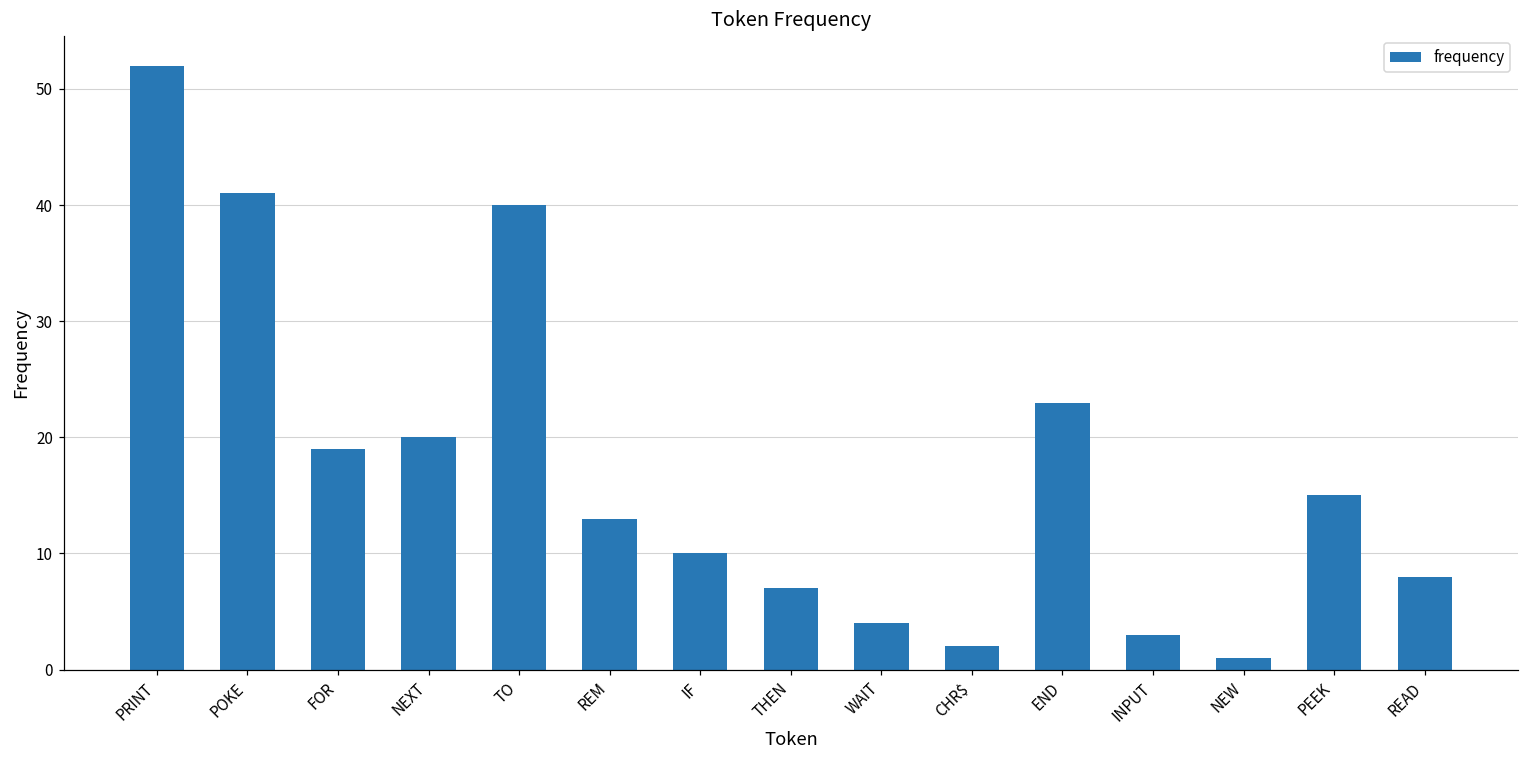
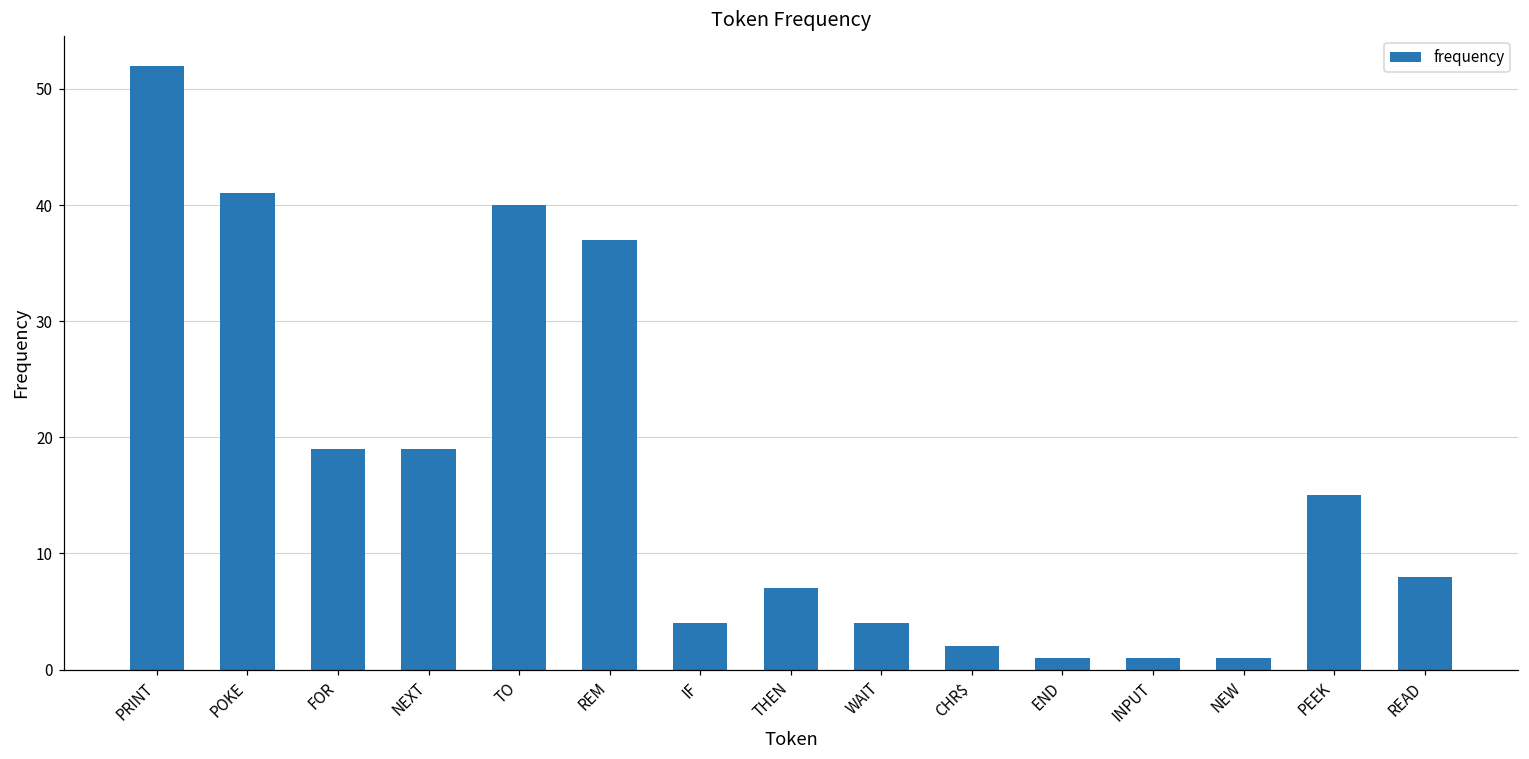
  {
    "PRINT": 52,
    "POKE": 41,
    "FOR": 19,
-   "NEXT": 20,
+   "NEXT": 19,
    "TO": 40,
-   "REM": 13,
-   "IF": 10,
+   "REM": 37,
+   "IF": 4,
    "THEN": 7,
    "WAIT": 4,
    "CHR$": 2,
-   "END": 23,
-   "INPUT": 3,
+   "END": 1,
+   "INPUT": 1,
    "NEW": 1,
    "PEEK": 15,
    "READ": 8
  }
